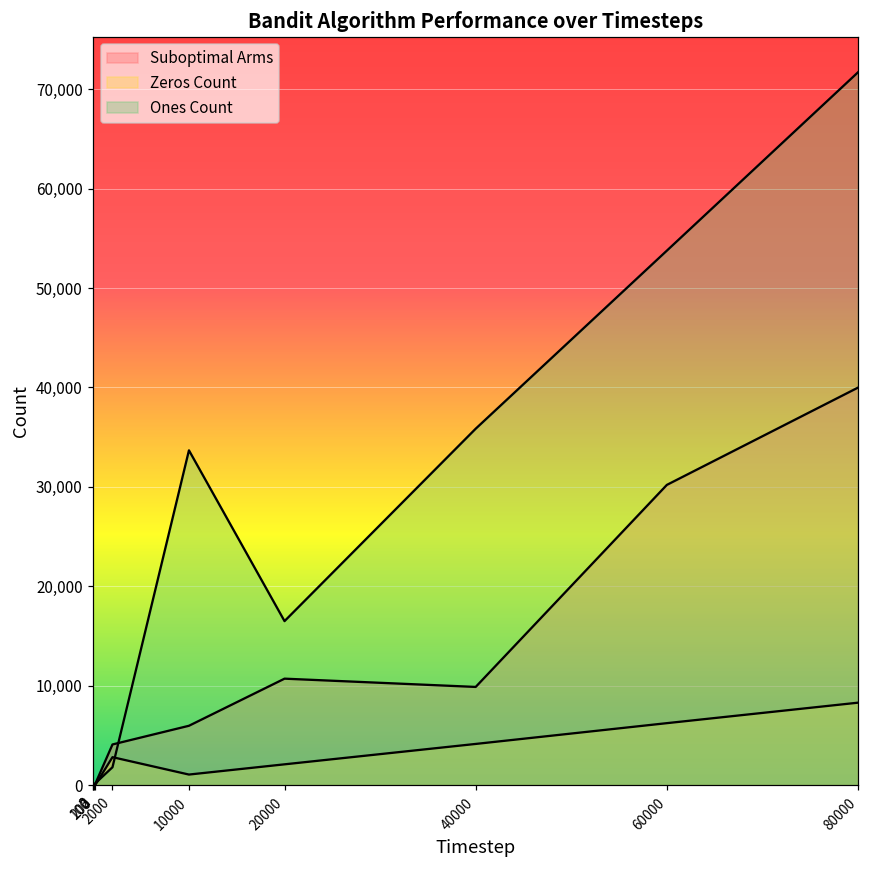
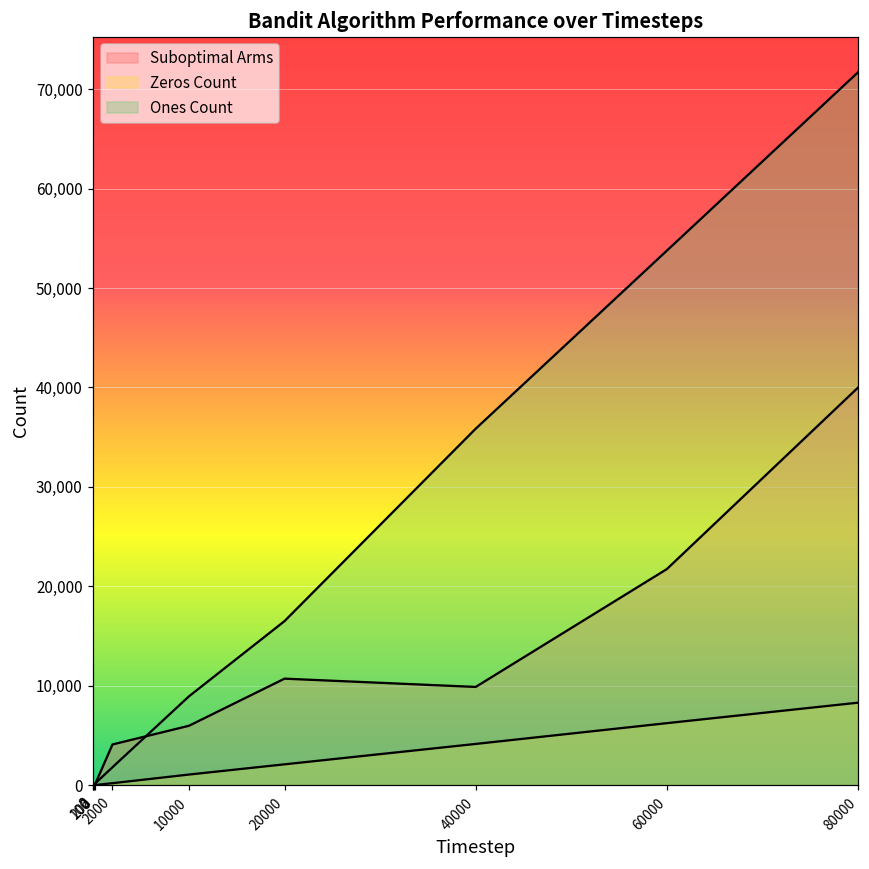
  {
    "Suboptimal Arms": {
      "2000": "4,000",
      "10000": "6,000",
      "20000": "11,000",
      "40000": "10,000",
-     "60000": "30,000",
+     "60000": "22,000",
      "80000": "40,000"
    },
    "Zeros Count": {
-     "2000": "3,000",
+     "2000": "0",
      "10000": "1,000",
      "20000": "2,000",
      "40000": "4,000",
      "60000": "6,000",
      "80000": "8,000"
    },
    "Ones Count": {
      "2000": "2,000",
-     "10000": "34,000",
+     "10000": "9,000",
      "20000": "17,000",
      "40000": "36,000",
      "60000": "54,000",
      "80000": "72,000"
    }
  }
